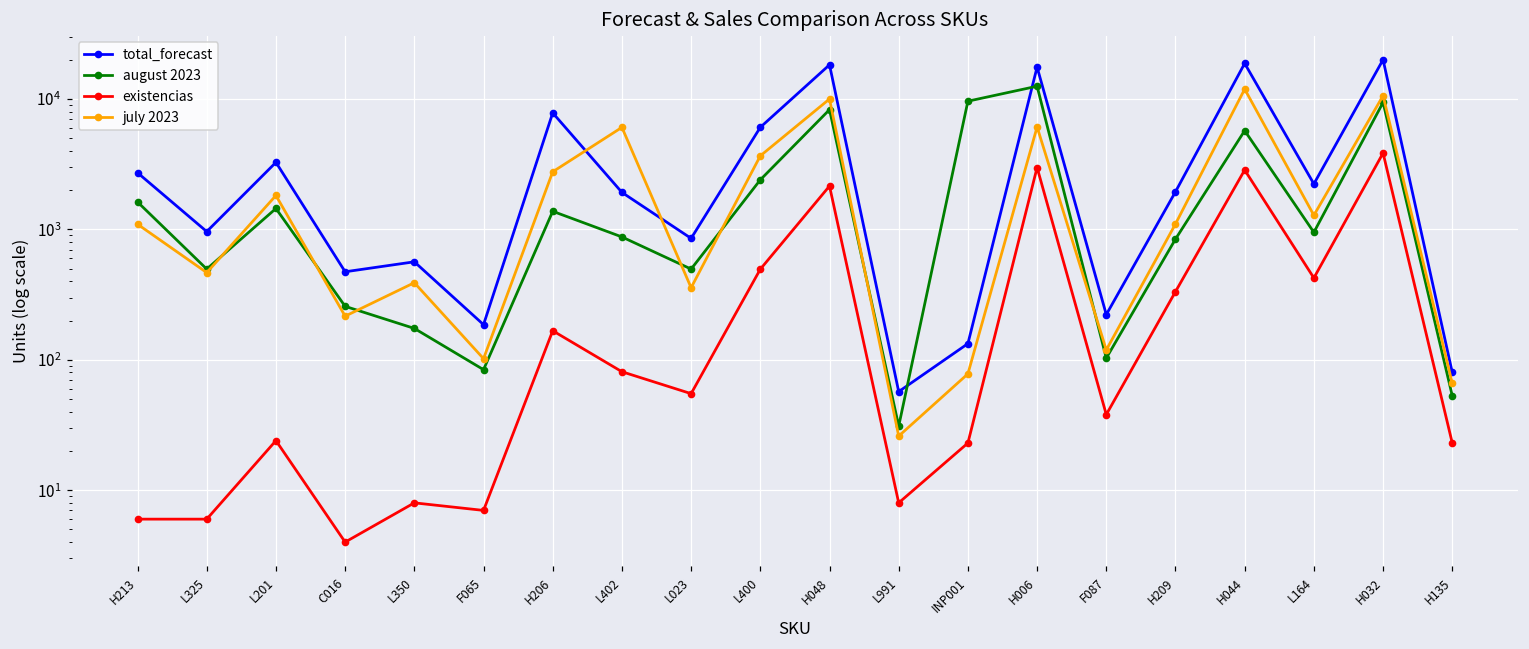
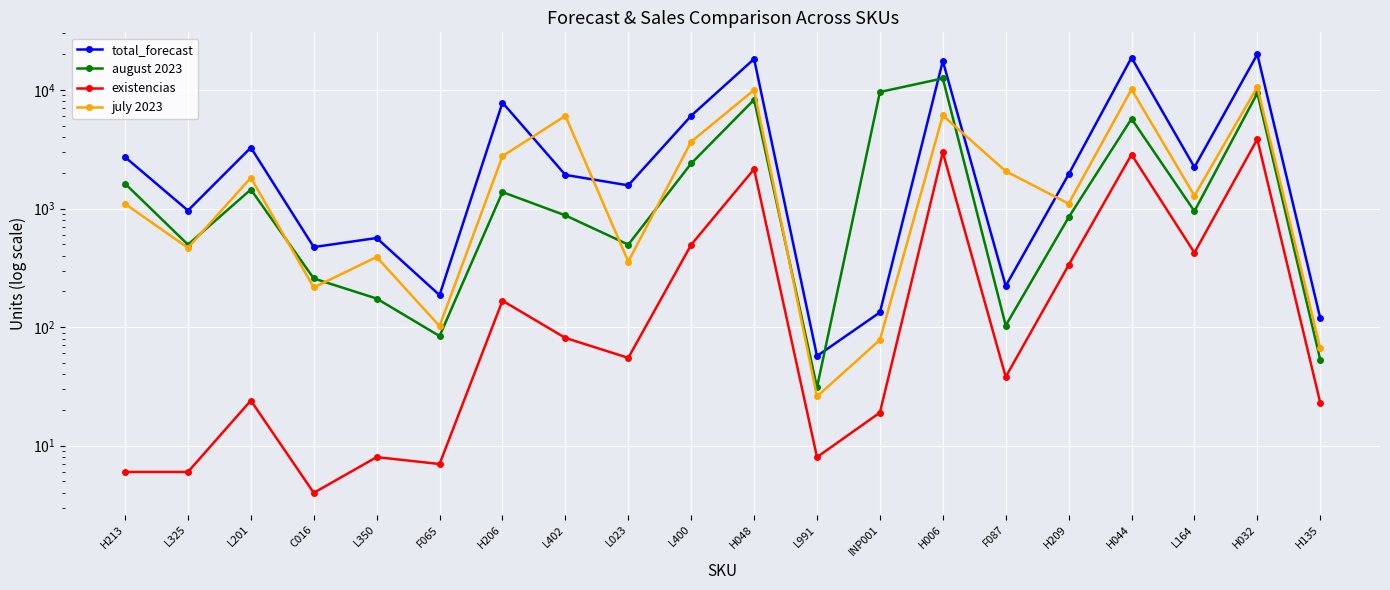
  {
    "total_forecast": {
      "H213": 2700,
      "L325": 1000,
      "L201": 3300,
      "C016": 470,
      "L350": 600,
      "F065": 190,
      "H206": 8000,
      "L402": 1900,
-     "L023": 900,
+     "L023": 1600,
      "L400": 6000,
      "H048": 18000,
      "L991": 60,
      "INP001": 130,
      "H006": 18000,
      "F087": 220,
      "H209": 1900,
      "H044": 19000,
      "L164": 2200,
      "H032": 20000,
-     "H135": 80
+     "H135": 120
    },
    "august 2023": {
      "H213": 1600,
      "L325": 500,
      "L201": 1400,
      "C016": 260,
      "L350": 170,
      "F065": 80,
      "H206": 1400,
      "L402": 900,
      "L023": 500,
      "L400": 2400,
      "H048": 8000,
      "L991": 31,
      "INP001": 10000,
      "H006": 13000,
      "F087": 100,
      "H209": 800,
      "H044": 6000,
      "L164": 900,
      "H032": 9000,
      "H135": 50
    },
    "existencias": {
      "H213": 6,
      "L325": 6,
      "L201": 24,
      "C016": 4,
      "L350": 8,
      "F065": 7,
      "H206": 170,
      "L402": 80,
      "L023": 60,
      "L400": 500,
      "H048": 2100,
      "L991": 8,
-     "INP001": 23,
+     "INP001": 19,
      "H006": 3000,
      "F087": 38,
      "H209": 330,
      "H044": 2900,
      "L164": 420,
      "H032": 3800,
      "H135": 23
    },
    "july 2023": {
      "H213": 1100,
      "L325": 470,
      "L201": 1800,
      "C016": 220,
      "L350": 390,
      "F065": 100,
      "H206": 2800,
      "L402": 6000,
      "L023": 360,
      "L400": 3700,
      "H048": 10000,
      "L991": 26,
      "INP001": 80,
      "H006": 6000,
-     "F087": 120,
+     "F087": 2100,
      "H209": 1100,
-     "H044": 12000,
+     "H044": 10000,
      "L164": 1300,
      "H032": 11000,
      "H135": 70
    }
  }
